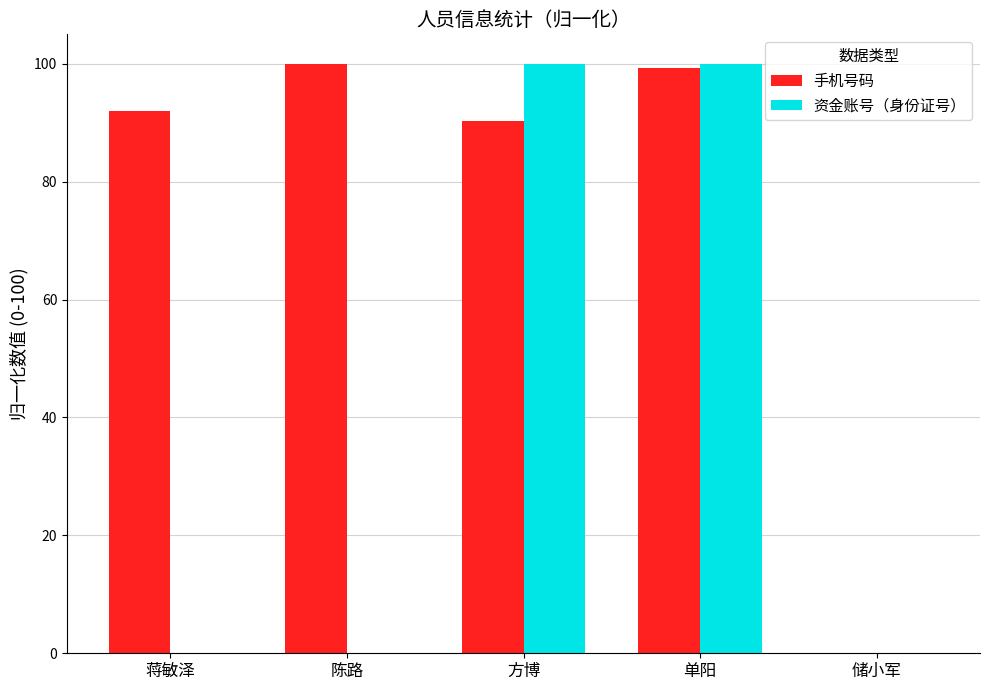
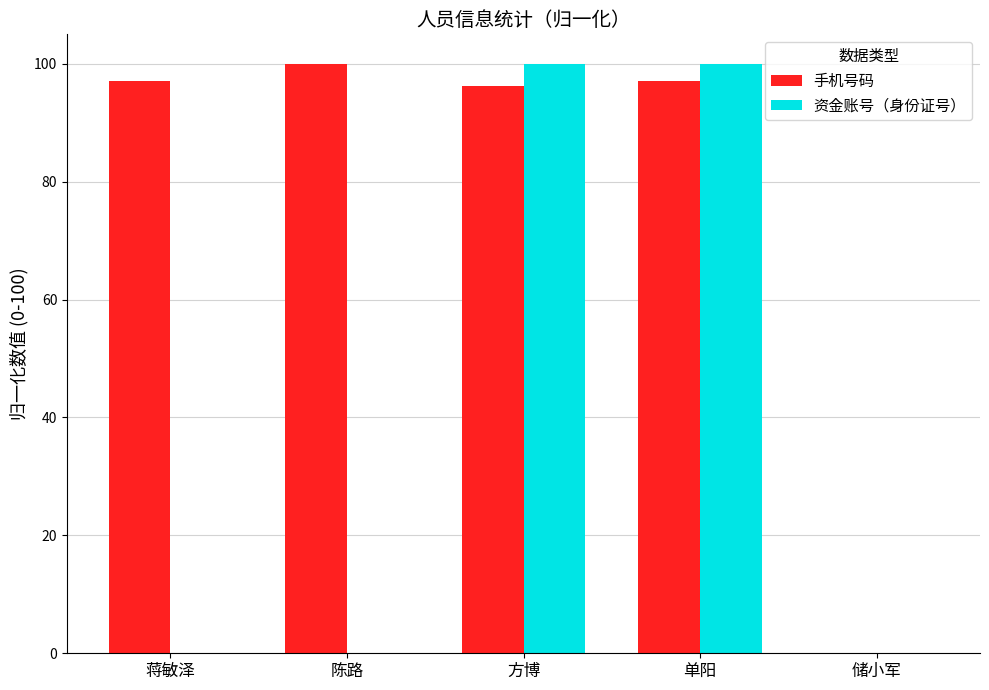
  {
    "手机号码": {
-     "蒋敏泽": 92,
+     "蒋敏泽": 97,
      "陈路": 100,
-     "方博": 90,
-     "单阳": 99,
+     "方博": 96,
+     "单阳": 97,
      "储小军": 0
    },
    "资金账号（身份证号）": {
      "蒋敏泽": 0,
      "方博": 100,
      "单阳": 100
    }
  }
